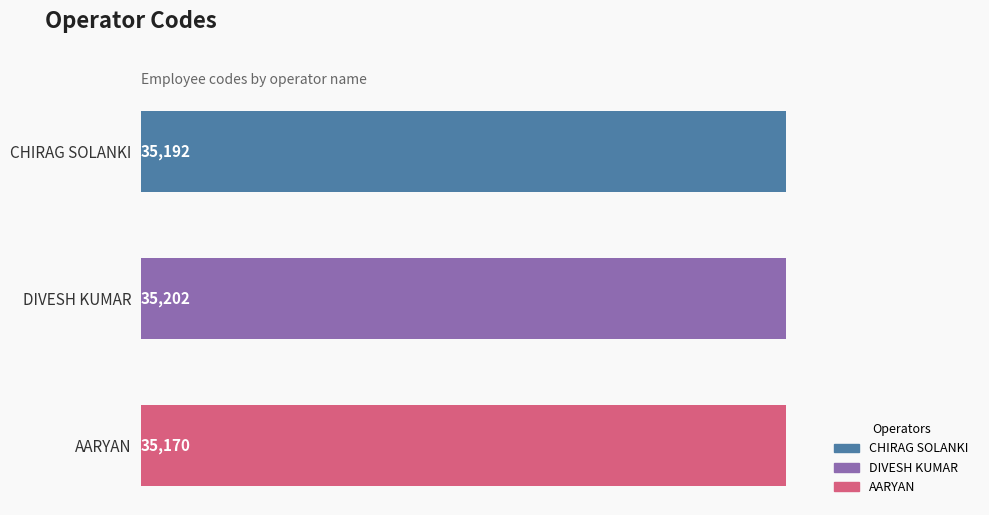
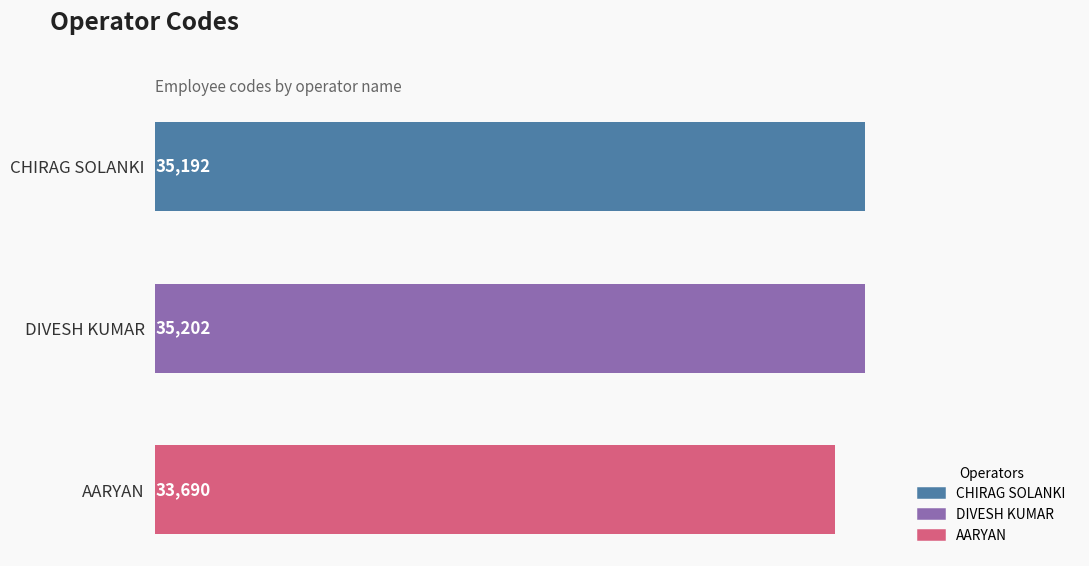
  {
    "CHIRAG SOLANKI": "35,192",
    "DIVESH KUMAR": "35,202",
-   "AARYAN": "35,170"
+   "AARYAN": "33,690"
  }
